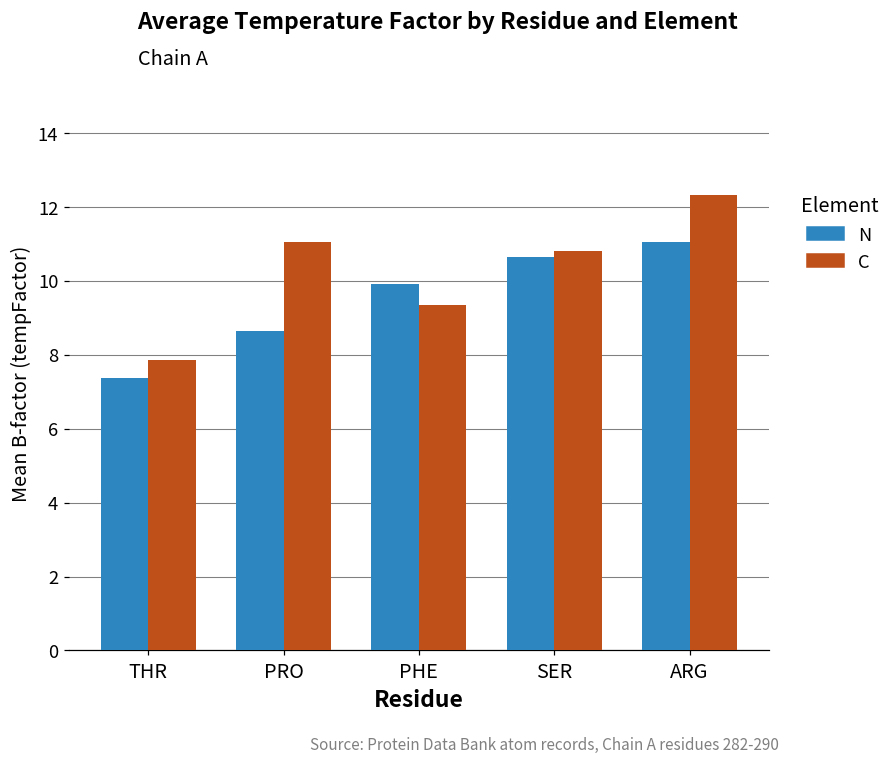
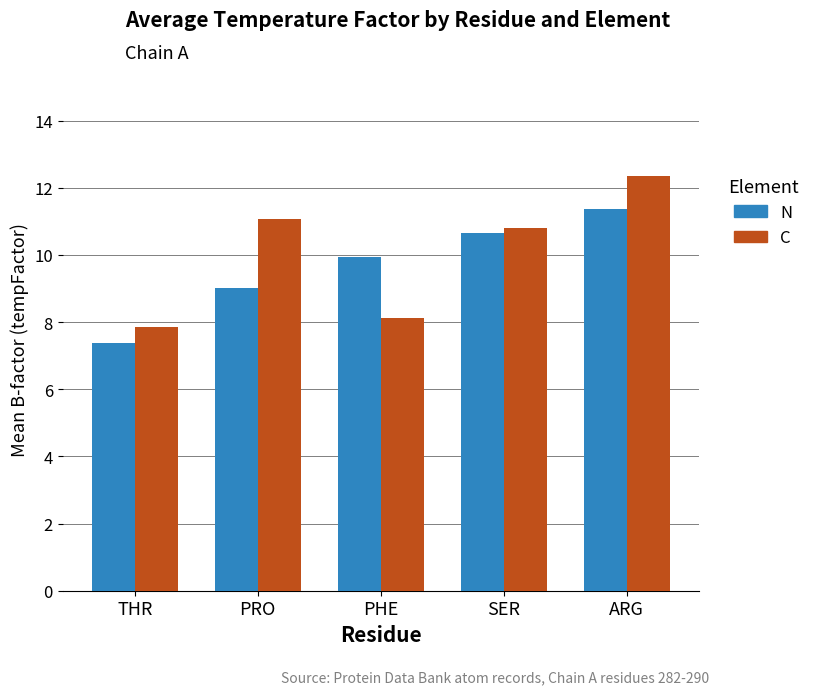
  {
    "N": {
      "THR": 7.4,
-     "PRO": 8.7,
+     "PRO": 9.0,
      "PHE": 9.9,
      "SER": 10.7,
-     "ARG": 11.1
+     "ARG": 11.4
    },
    "C": {
      "THR": 7.9,
      "PRO": 11.1,
-     "PHE": 9.3,
+     "PHE": 8.1,
      "SER": 10.8,
      "ARG": 12.3
    }
  }
